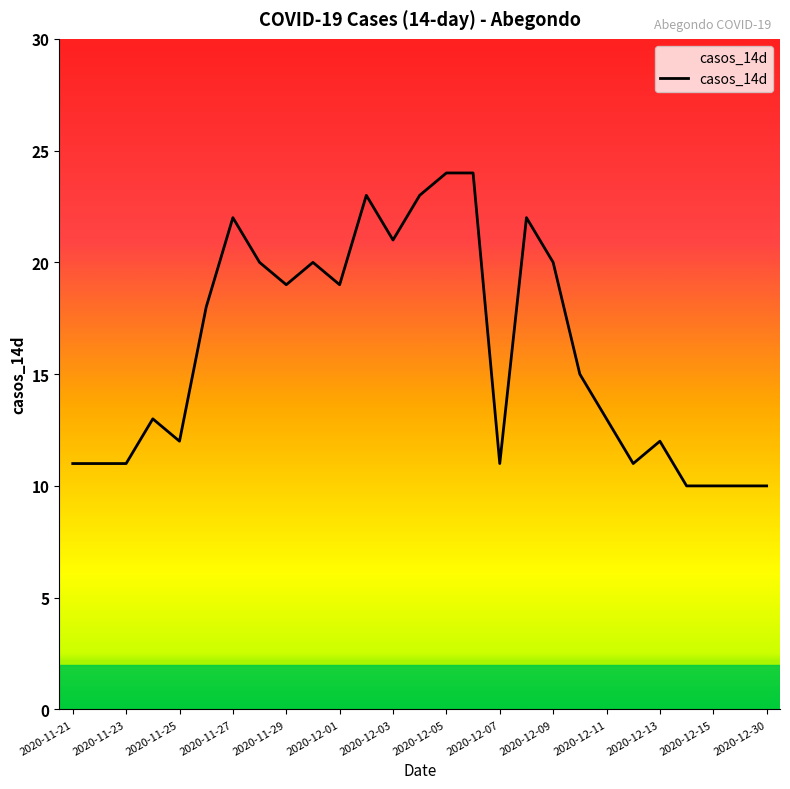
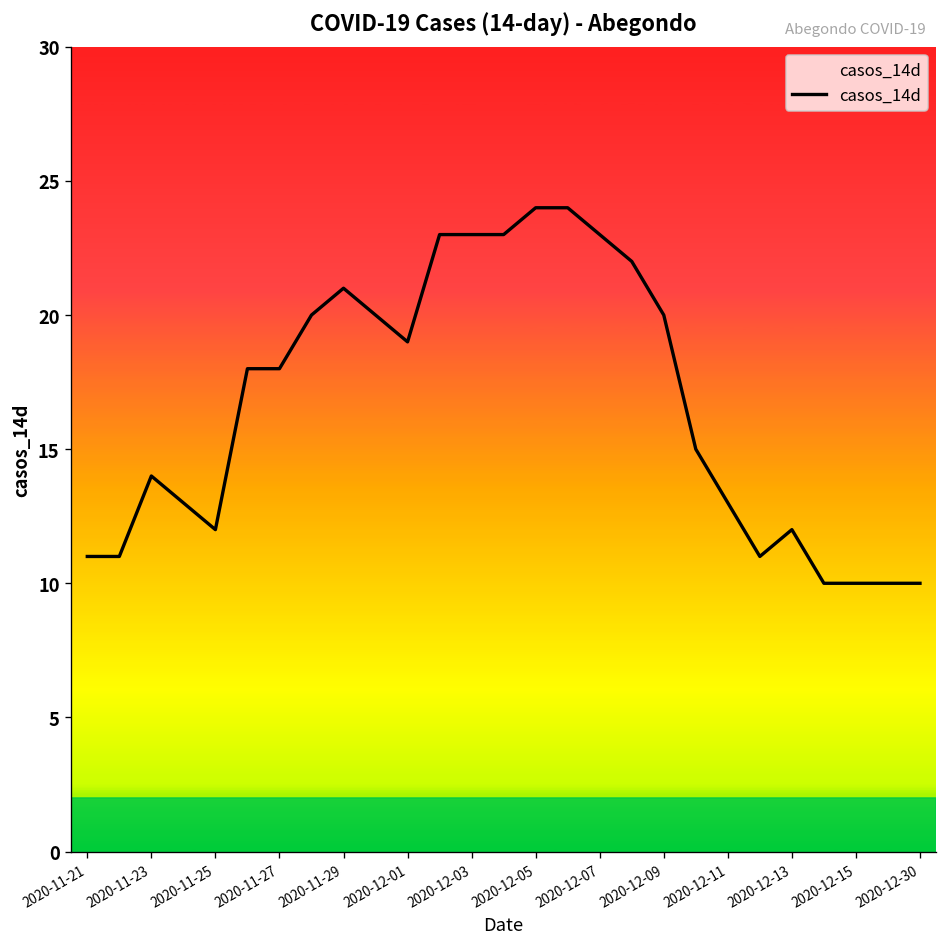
  {
    "2020-11-21": 11,
-   "2020-11-23": 11,
+   "2020-11-23": 14,
    "2020-11-25": 12,
-   "2020-11-27": 22,
-   "2020-11-29": 19,
+   "2020-11-27": 18,
+   "2020-11-29": 21,
    "2020-12-01": 19,
-   "2020-12-03": 21,
+   "2020-12-03": 23,
    "2020-12-05": 24,
-   "2020-12-07": 11,
+   "2020-12-07": 23,
    "2020-12-09": 20,
    "2020-12-11": 13,
    "2020-12-13": 12,
    "2020-12-15": 10,
    "2020-12-30": 10
  }
